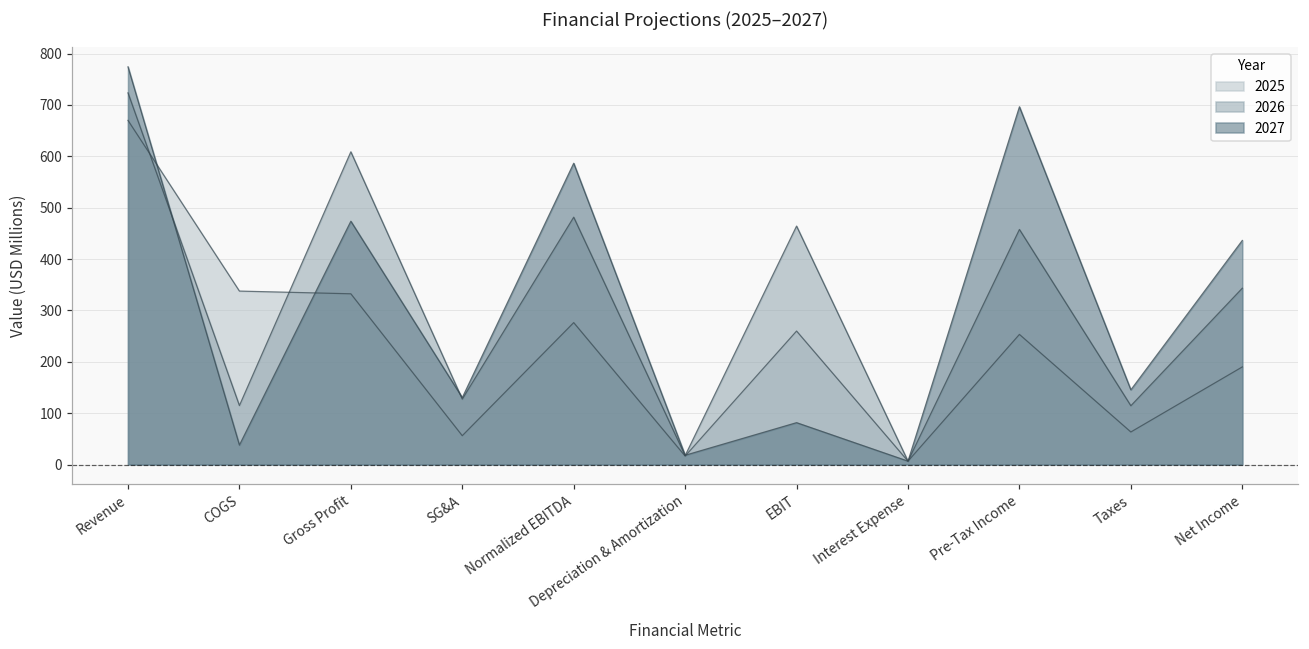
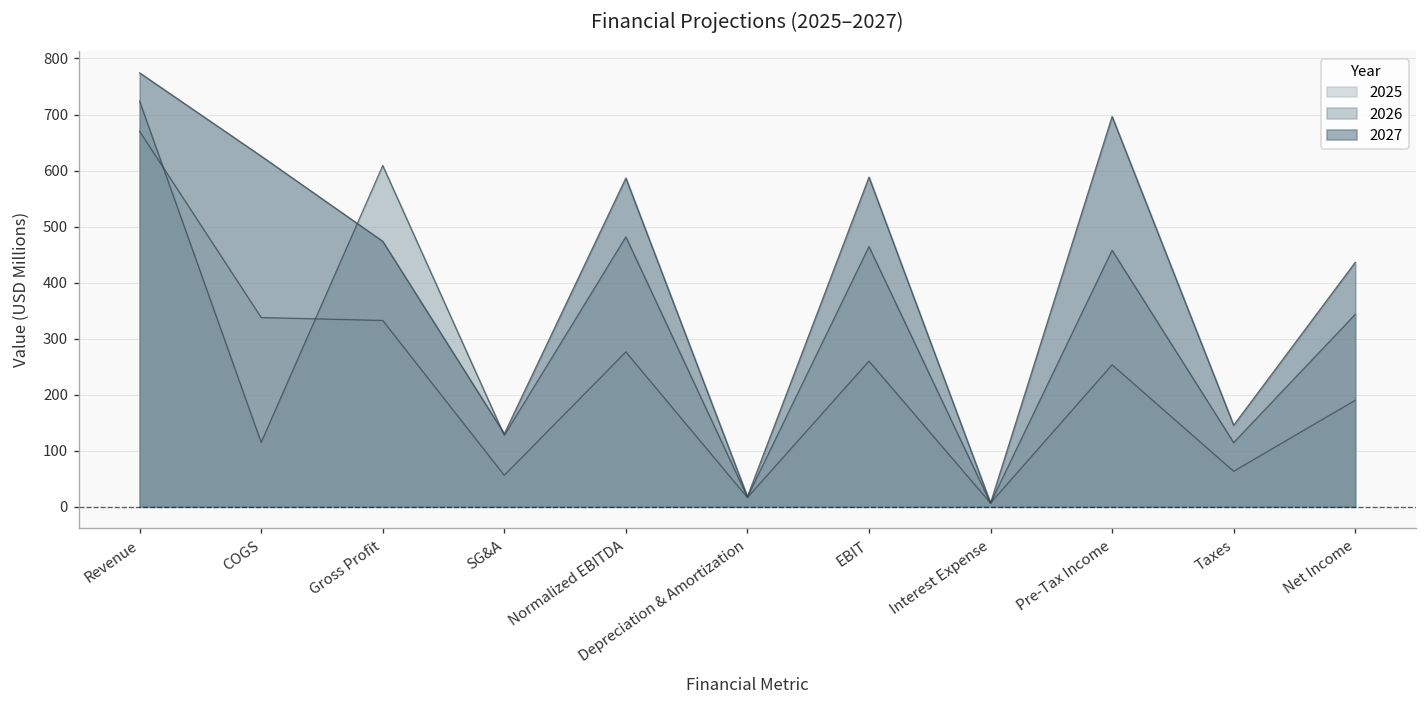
  {
    "2027": {
      "Revenue": 770,
-     "COGS": 40,
+     "COGS": 630,
      "Gross Profit": 470,
      "Normalized EBITDA": 590,
-     "EBIT": 80,
+     "EBIT": 590,
      "Pre-Tax Income": 700,
      "Taxes": 150,
      "Net Income": 440
    }
  }
